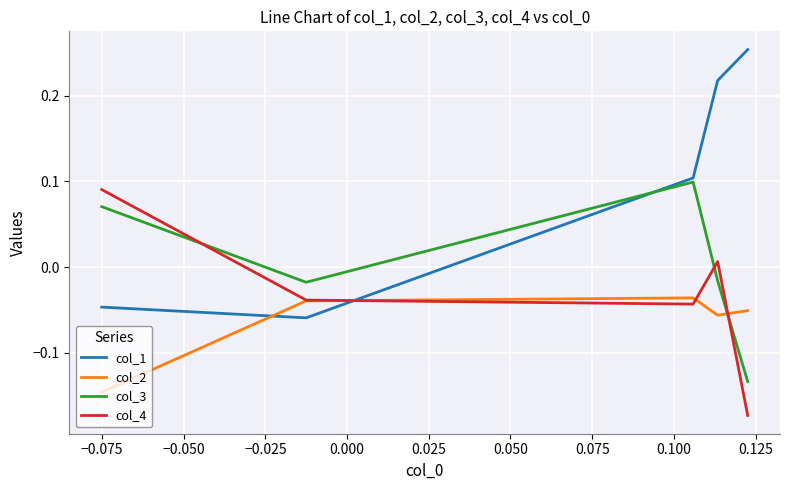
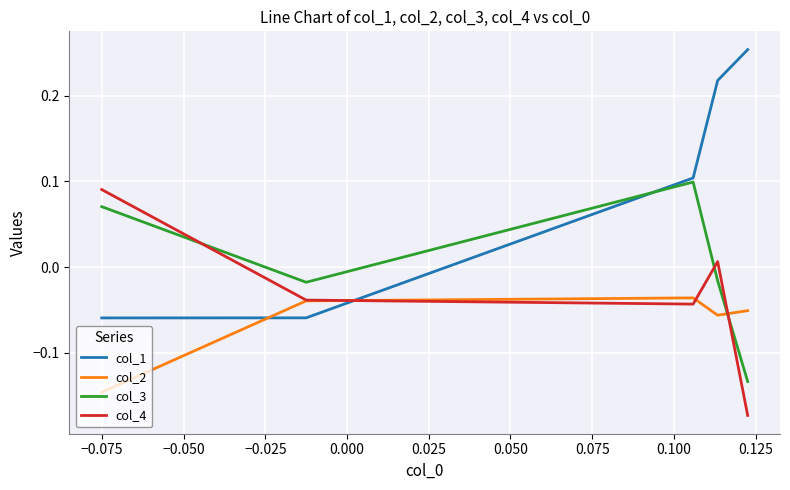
  {
    "col_1": {
-     "−0.075": -0.05
+     "−0.075": -0.06
    },
    "col_3": {
      "−0.075": 0.07
    },
    "col_4": {
      "−0.075": 0.09
    }
  }
